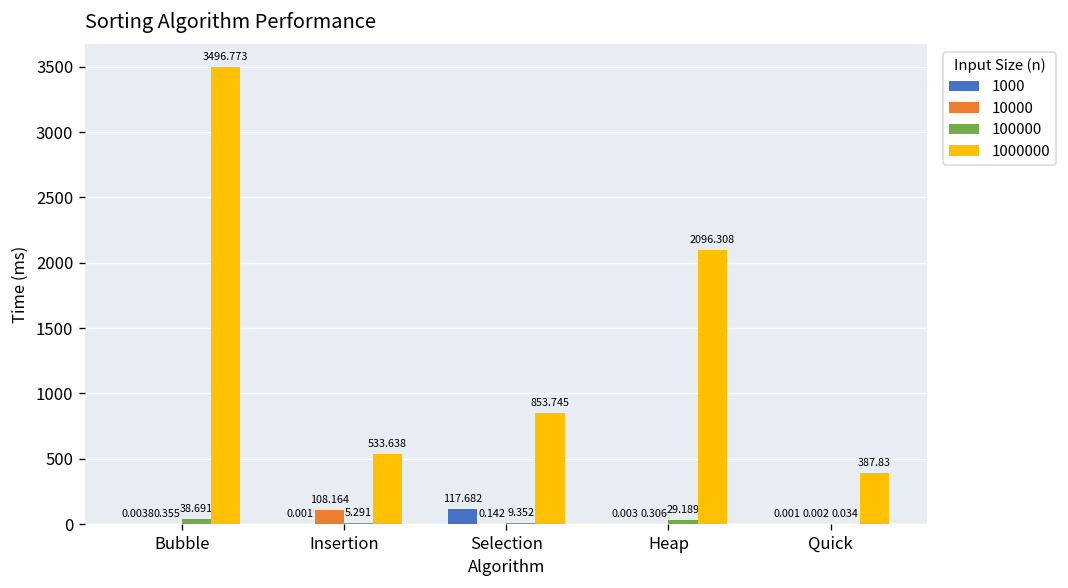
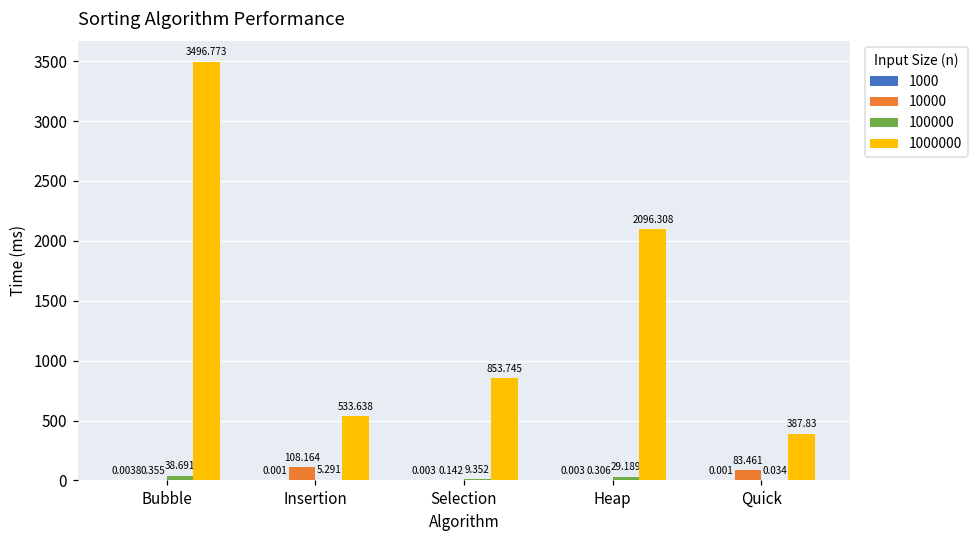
  {
    "1000": {
      "Bubble": 0.0038,
      "Insertion": 0.001,
-     "Selection": 117.682,
+     "Selection": 0.003,
      "Heap": 0.003,
      "Quick": 0.001
    },
    "10000": {
      "Bubble": 0.355,
      "Insertion": 108.164,
      "Selection": 0.142,
      "Heap": 0.306,
-     "Quick": 0.002
+     "Quick": 83.461
    },
    "100000": {
      "Bubble": 38.691,
      "Insertion": 5.291,
      "Selection": 9.352,
      "Heap": 29.189,
      "Quick": 0.034
    },
    "1000000": {
      "Bubble": 3496.773,
      "Insertion": 533.638,
      "Selection": 853.745,
      "Heap": 2096.308,
      "Quick": 387.83
    }
  }
